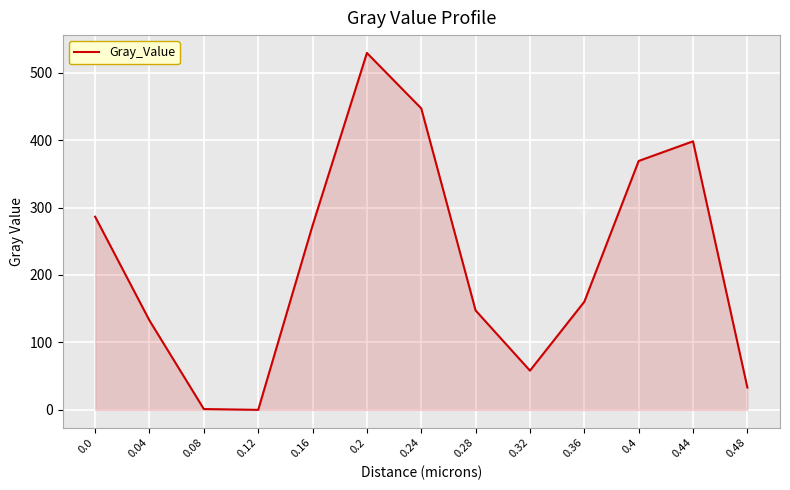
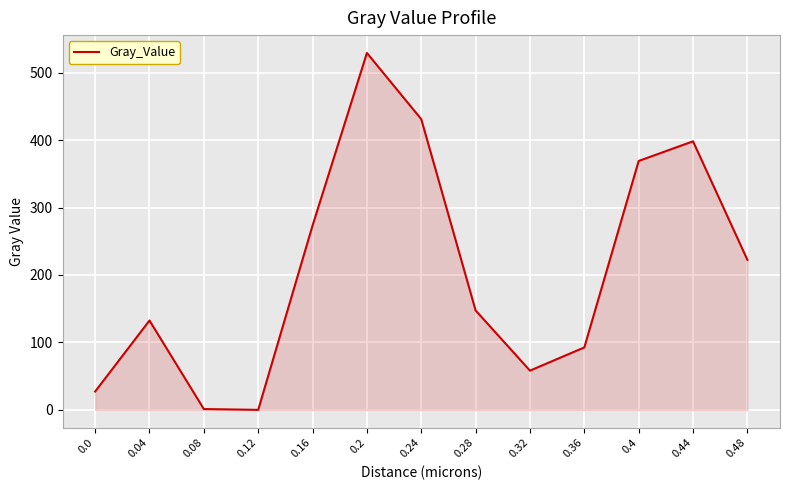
  {
-   "0.0": 290,
+   "0.0": 30,
    "0.04": 130,
    "0.08": 0,
    "0.12": 0,
    "0.16": 270,
    "0.2": 530,
-   "0.24": 450,
+   "0.24": 430,
    "0.28": 150,
    "0.32": 60,
-   "0.36": 160,
+   "0.36": 90,
    "0.4": 370,
    "0.44": 400,
-   "0.48": 30
+   "0.48": 220
  }
